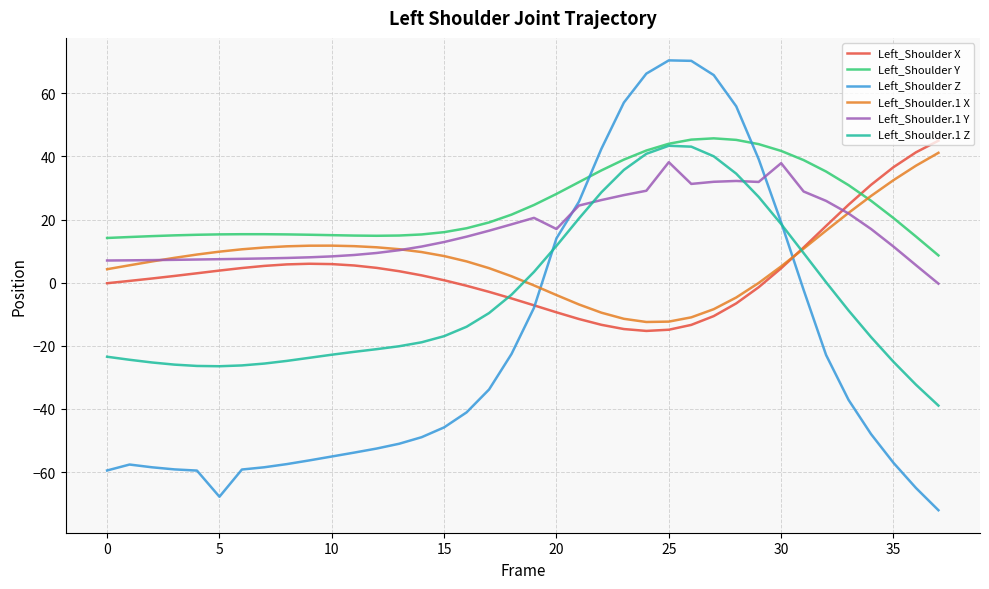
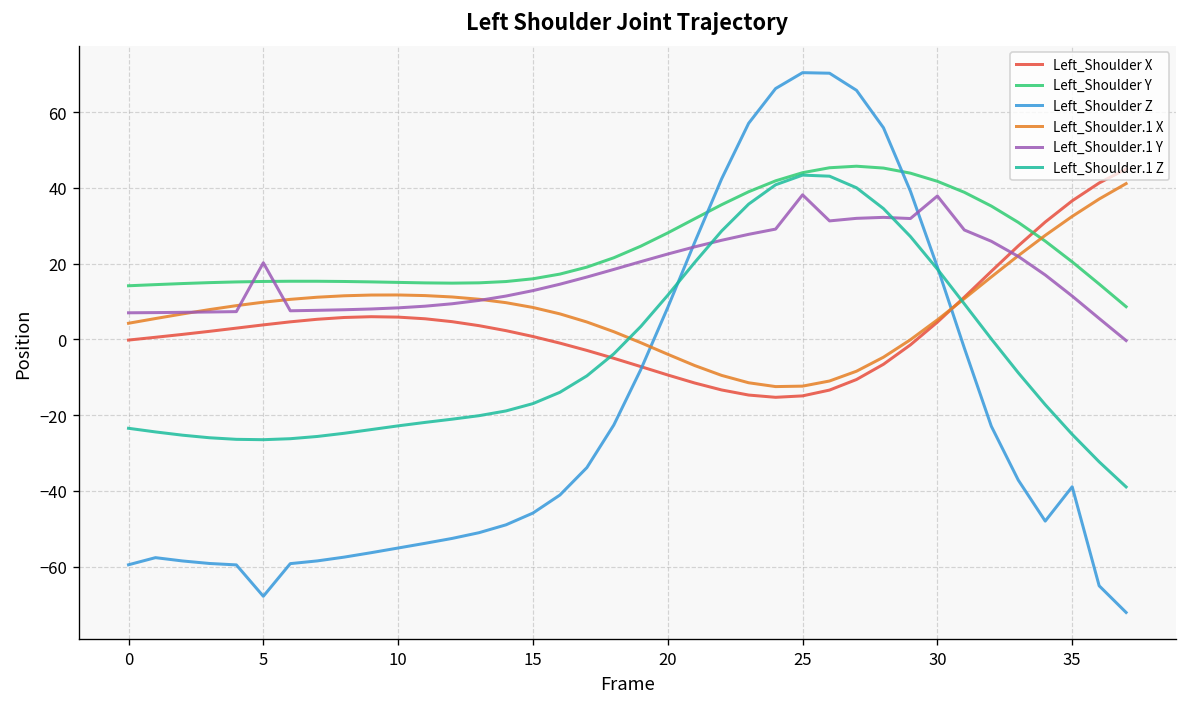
  {
    "Left_Shoulder Z": {
      "0": -59,
      "5": -68,
      "10": -55,
      "15": -46,
-     "20": 14,
+     "20": 8,
      "25": 70,
-     "35": -57
+     "35": -39
    },
    "Left_Shoulder.1 Y": {
      "0": 7,
-     "5": 7,
+     "5": 20,
      "10": 8,
      "15": 13,
-     "20": 17,
+     "20": 23,
      "25": 38,
      "30": 38,
      "35": 11
    }
  }
